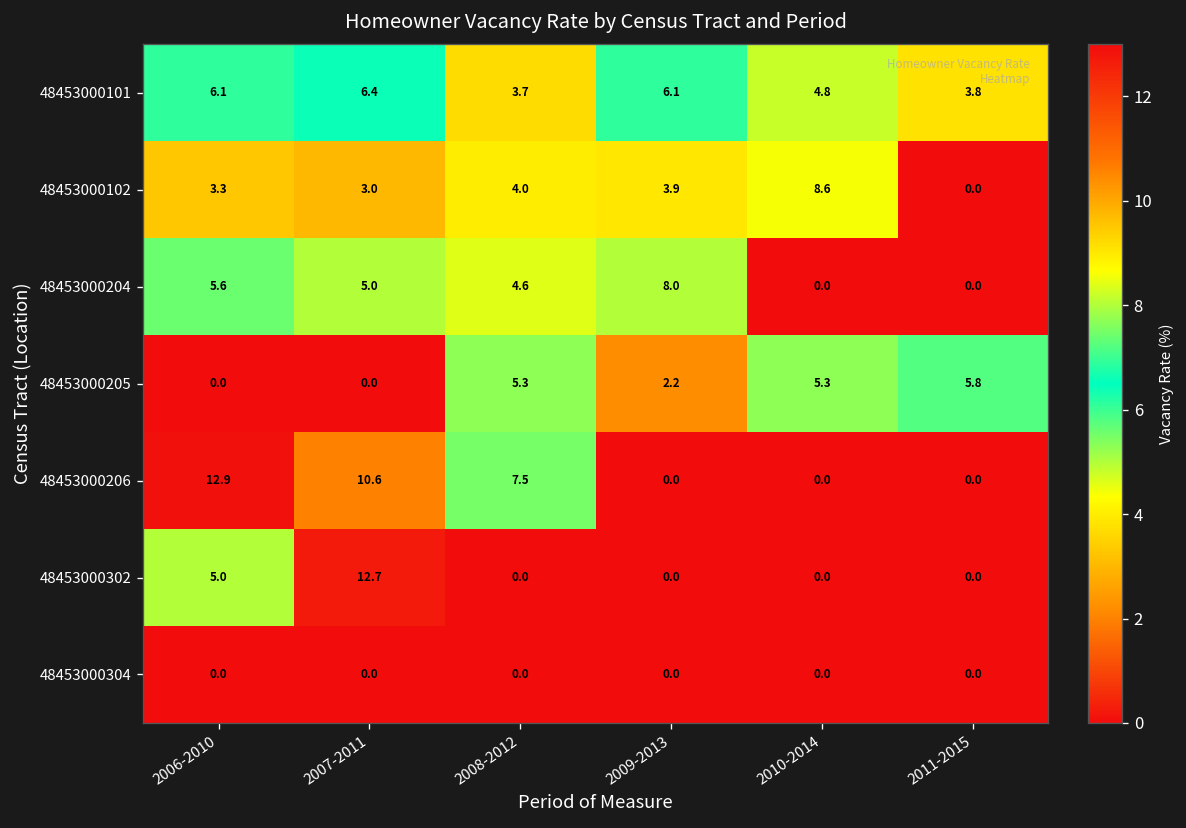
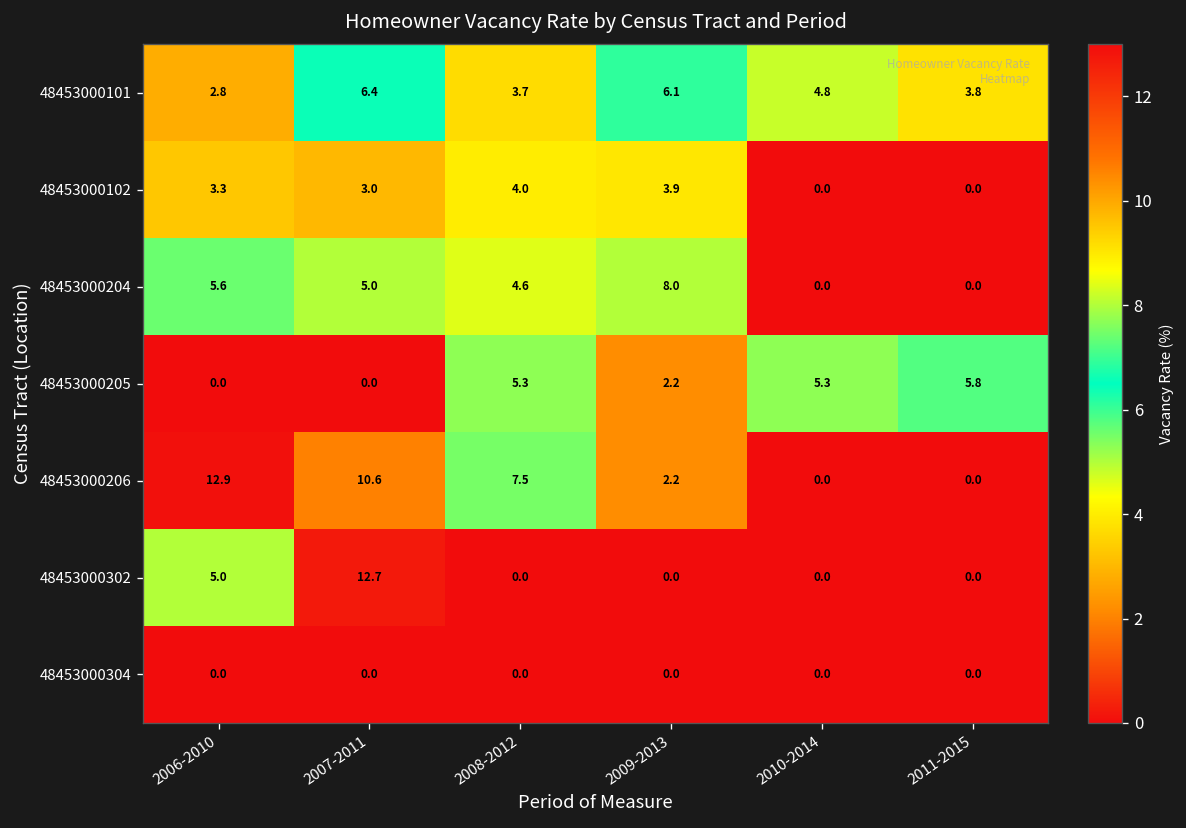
  {
    "48453000101": {
-     "2006-2010": 6.1,
+     "2006-2010": 2.8,
      "2007-2011": 6.4,
      "2008-2012": 3.7,
      "2009-2013": 6.1,
      "2010-2014": 4.8
    },
    "48453000102": {
      "2006-2010": 3.3,
      "2007-2011": 3.0,
      "2008-2012": 4.0,
      "2009-2013": 3.9,
-     "2010-2014": 8.6,
+     "2010-2014": 0.0,
      "2011-2015": 0.0
    },
    "48453000204": {
      "2006-2010": 5.6,
      "2007-2011": 5.0,
      "2008-2012": 4.6,
      "2009-2013": 8.0,
      "2010-2014": 0.0,
      "2011-2015": 0.0
    },
    "48453000205": {
      "2006-2010": 0.0,
      "2007-2011": 0.0,
      "2008-2012": 5.3,
      "2009-2013": 2.2,
      "2010-2014": 5.3,
      "2011-2015": 5.8
    },
    "48453000206": {
      "2006-2010": 12.9,
      "2007-2011": 10.6,
      "2008-2012": 7.5,
-     "2009-2013": 0.0,
+     "2009-2013": 2.2,
      "2010-2014": 0.0,
      "2011-2015": 0.0
    },
    "48453000302": {
      "2006-2010": 5.0,
      "2007-2011": 12.7,
      "2008-2012": 0.0,
      "2009-2013": 0.0,
      "2010-2014": 0.0,
      "2011-2015": 0.0
    },
    "48453000304": {
      "2006-2010": 0.0,
      "2007-2011": 0.0,
      "2008-2012": 0.0,
      "2009-2013": 0.0,
      "2010-2014": 0.0,
      "2011-2015": 0.0
    }
  }
